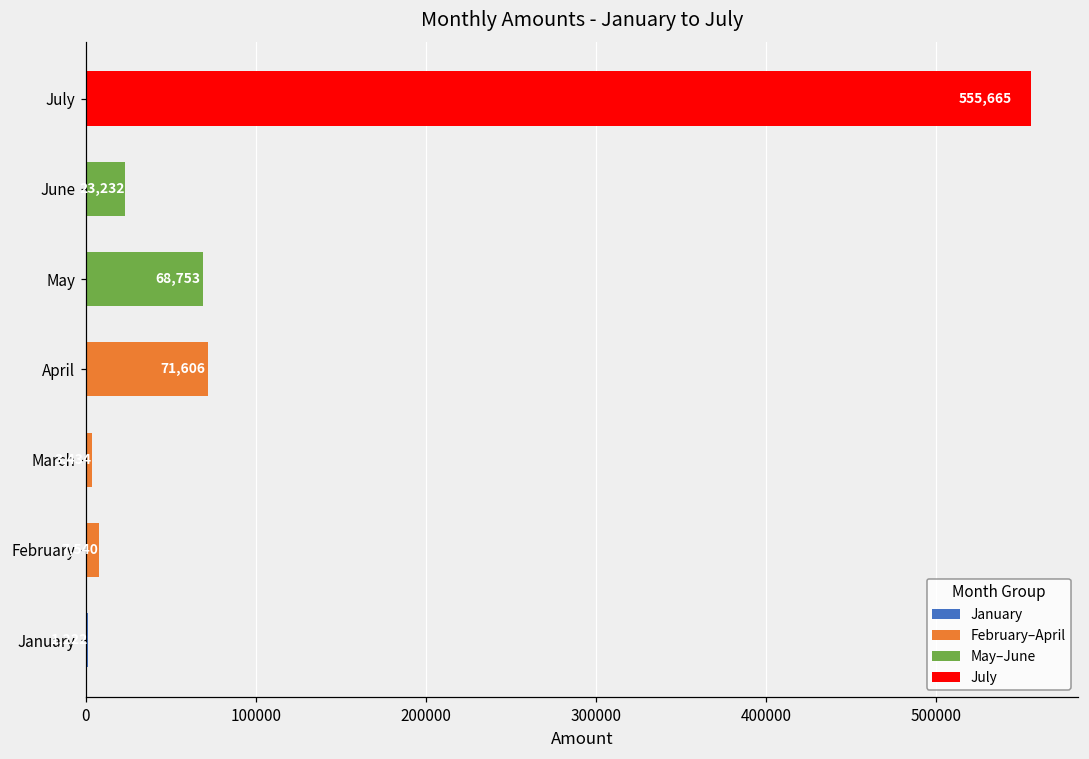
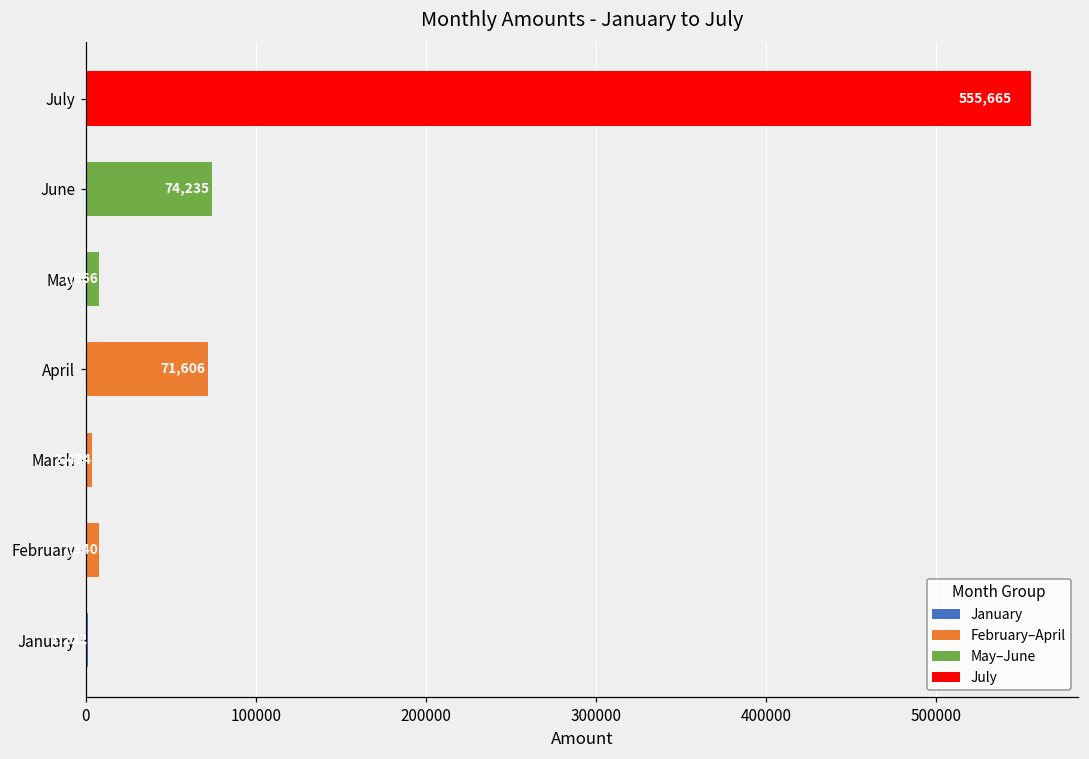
  {
    "July": "555,665",
-   "June": "23,232",
-   "May": "69000",
+   "June": "74,235",
+   "May": "8000",
    "April": "71,606"
  }
